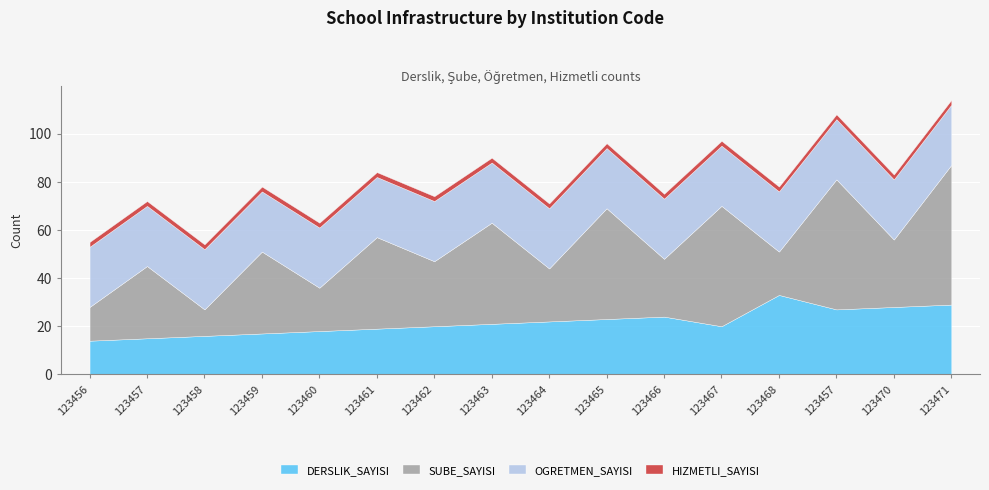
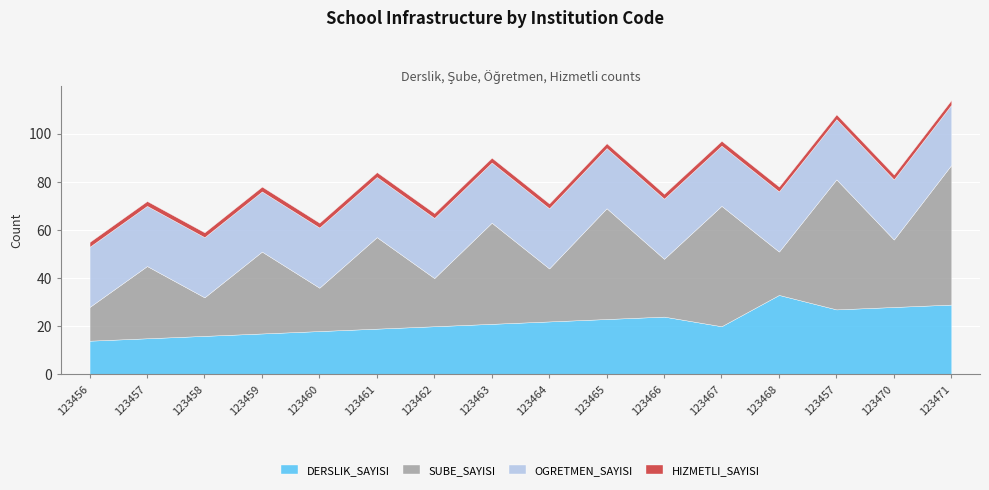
  {
    "DERSLIK_SAYISI": {
      "123456": 14,
      "123458": 16,
      "123459": 17,
      "123460": 18,
      "123461": 19,
      "123462": 20,
      "123463": 21,
      "123464": 22,
      "123465": 23,
      "123466": 24,
      "123467": 20,
      "123468": 33,
      "123470": 28,
      "123471": 29
    },
    "SUBE_SAYISI": {
      "123456": 14,
-     "123458": 11,
+     "123458": 16,
      "123459": 34,
      "123460": 18,
      "123461": 38,
-     "123462": 27,
+     "123462": 20,
      "123463": 42,
      "123464": 22,
      "123465": 46,
      "123466": 24,
      "123467": 50,
      "123468": 18,
      "123470": 28,
      "123471": 58
    },
    "OGRETMEN_SAYISI": {
      "123456": 25,
      "123458": 25,
      "123459": 25,
      "123460": 25,
      "123461": 25,
      "123462": 25,
      "123463": 25,
      "123464": 25,
      "123465": 25,
      "123466": 25,
      "123467": 25,
      "123468": 25,
      "123470": 25,
      "123471": 25
    },
    "HIZMETLI_SAYISI": {
      "123456": 2,
      "123458": 2,
      "123459": 2,
      "123460": 2,
      "123461": 2,
      "123462": 2,
      "123463": 2,
      "123464": 2,
      "123465": 2,
      "123466": 2,
      "123467": 2,
      "123468": 2,
      "123470": 2,
      "123471": 2
    }
  }
